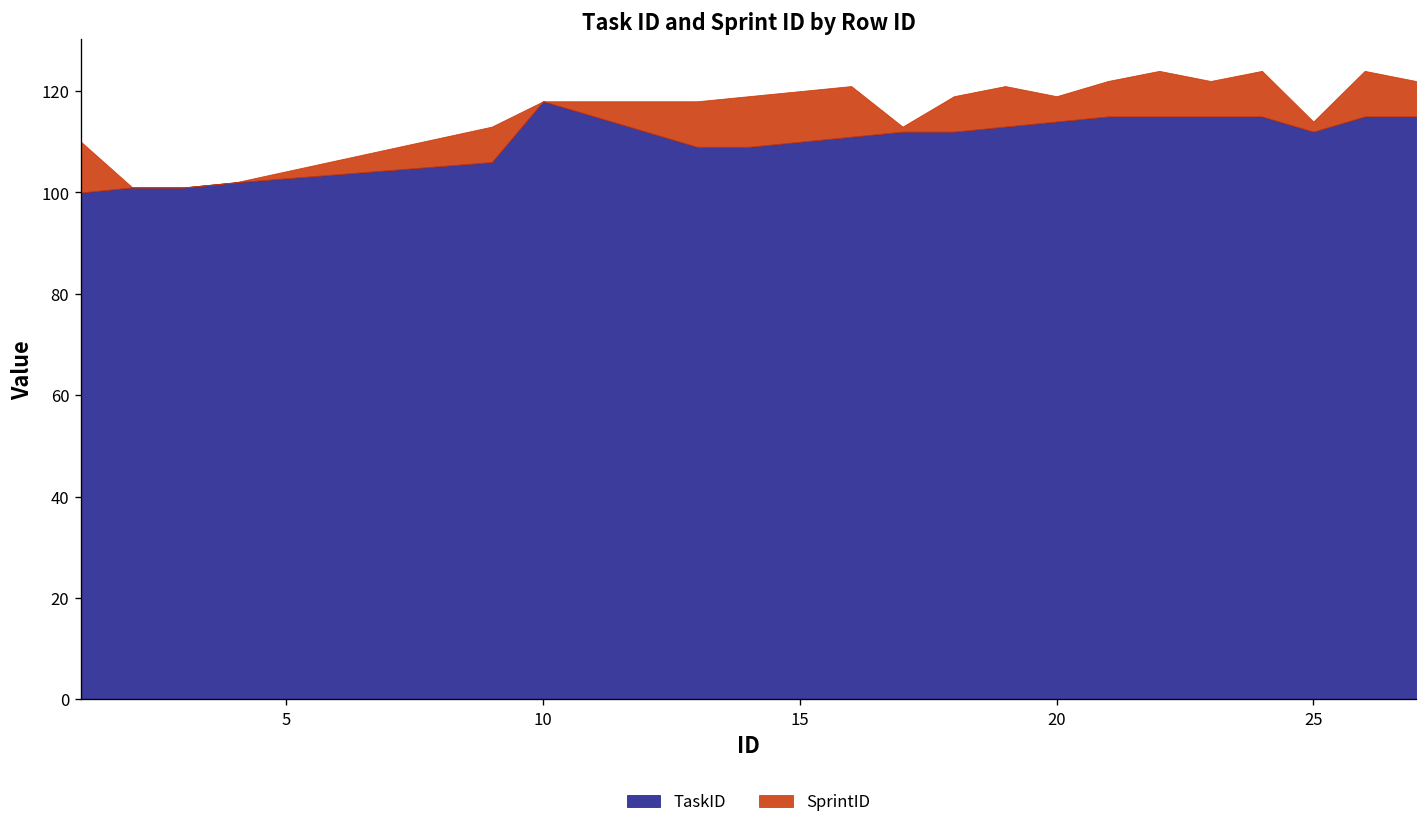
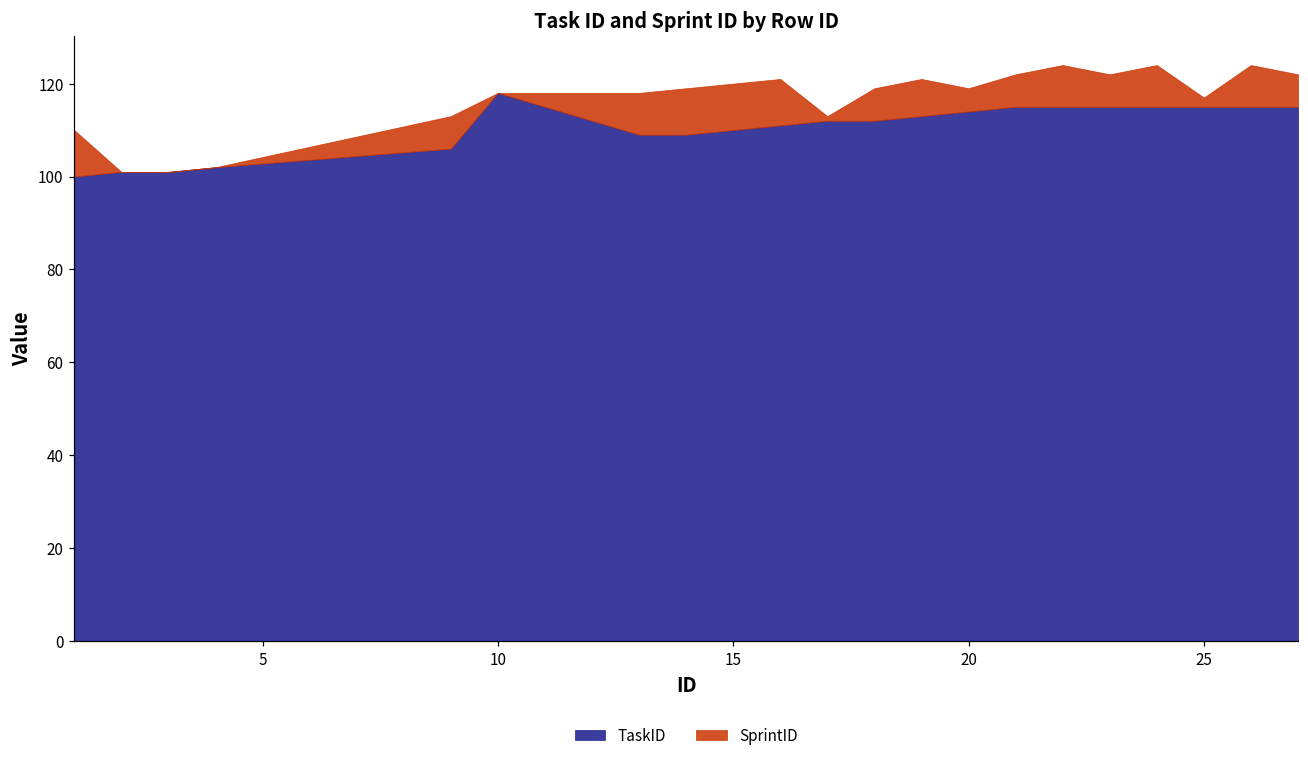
  {
    "TaskID": {
      "20": 114,
-     "25": 112
+     "25": 115
    },
    "SprintID": {
      "20": 5,
      "25": 2
    }
  }
